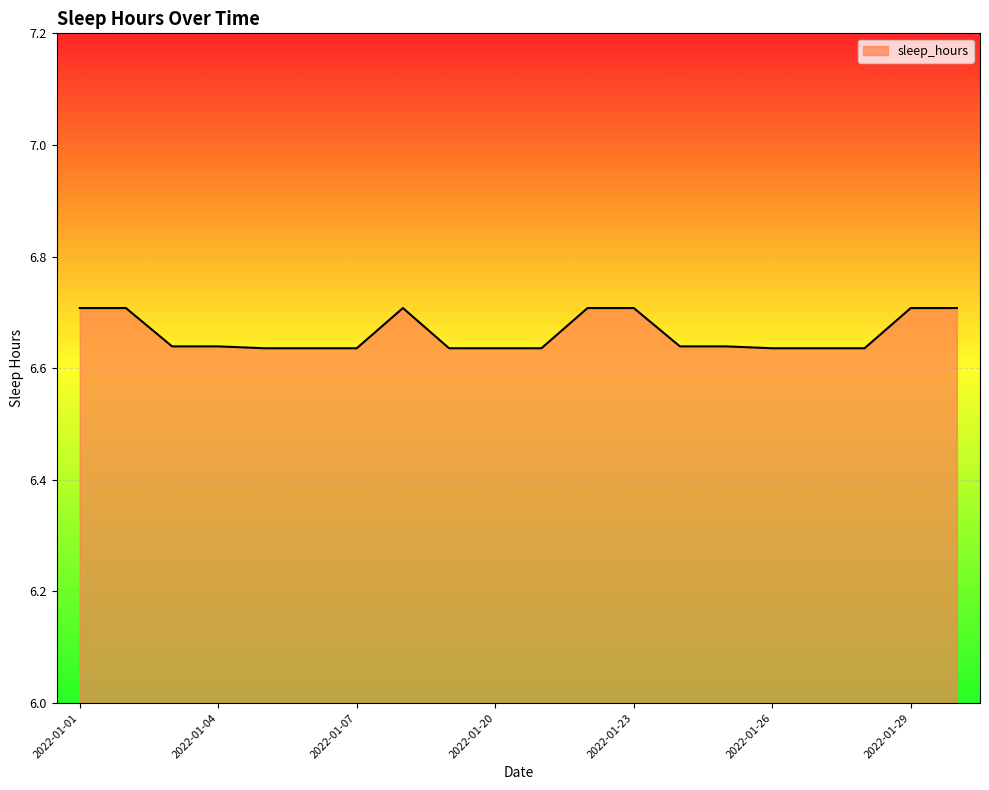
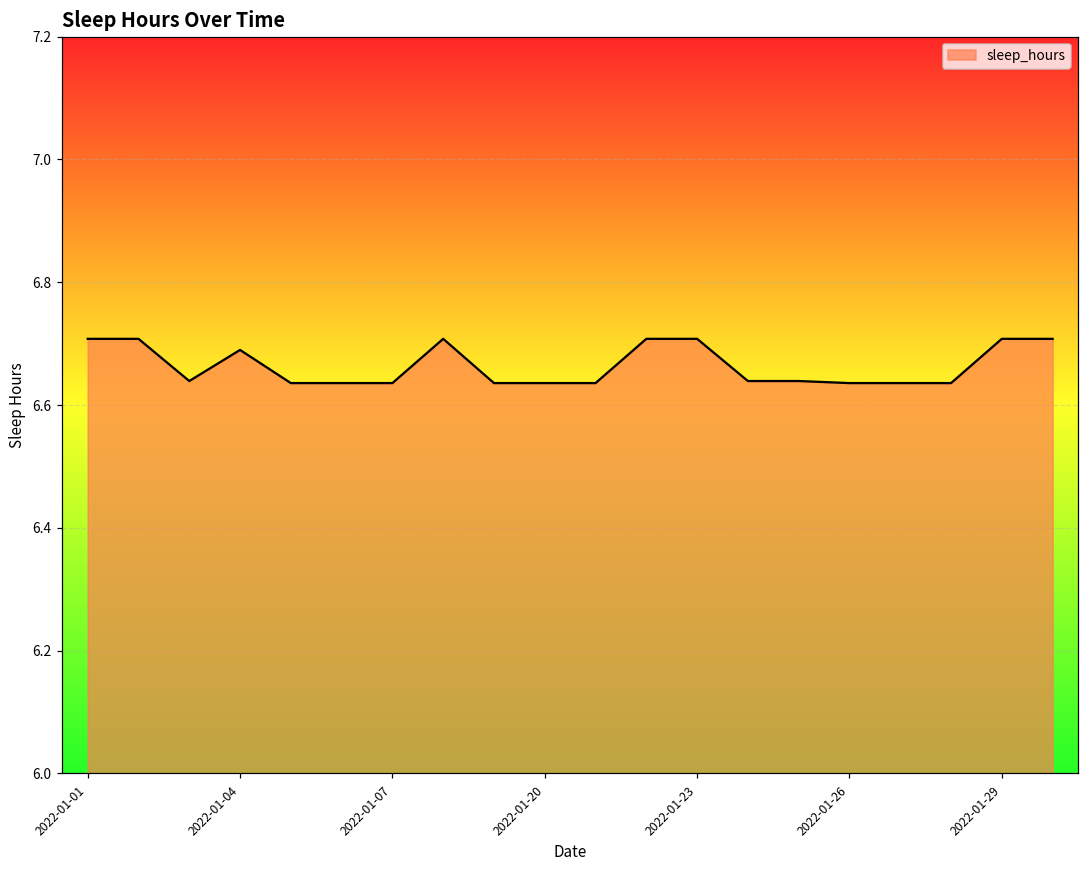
  {
    "2022-01-01": 6.71,
-   "2022-01-04": 6.64,
+   "2022-01-04": 6.69,
    "2022-01-07": 6.64,
    "2022-01-20": 6.64,
    "2022-01-23": 6.71,
    "2022-01-26": 6.64,
    "2022-01-29": 6.71
  }
